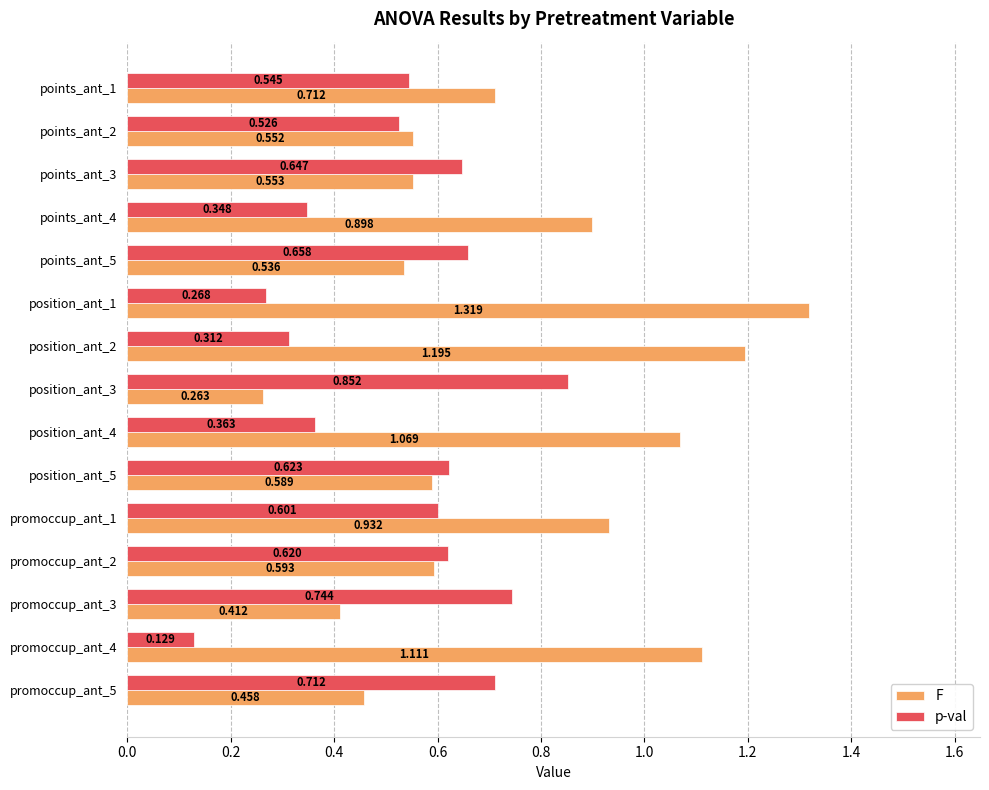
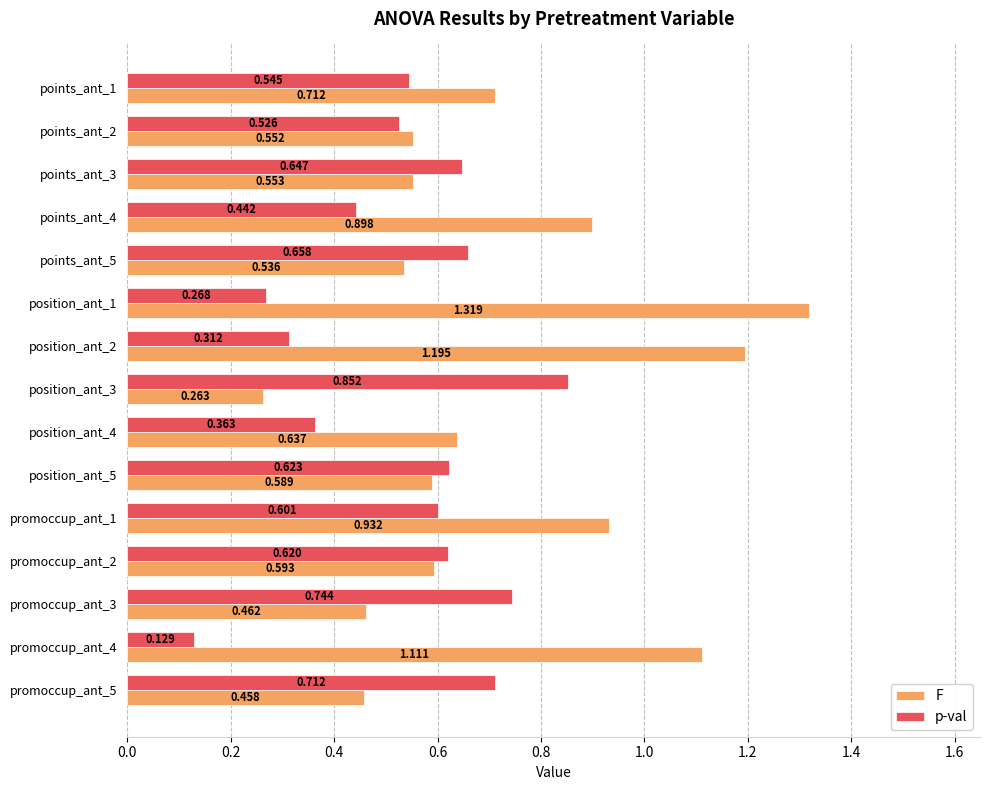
  {
    "F": {
      "points_ant_1": 0.712,
      "points_ant_2": 0.552,
      "points_ant_3": 0.553,
      "points_ant_4": 0.898,
      "points_ant_5": 0.536,
      "position_ant_1": 1.319,
      "position_ant_2": 1.195,
      "position_ant_3": 0.263,
-     "position_ant_4": 1.069,
+     "position_ant_4": 0.637,
      "position_ant_5": 0.589,
      "promoccup_ant_1": 0.932,
      "promoccup_ant_2": 0.593,
-     "promoccup_ant_3": 0.412,
+     "promoccup_ant_3": 0.462,
      "promoccup_ant_4": 1.111,
      "promoccup_ant_5": 0.458
    },
    "p-val": {
      "points_ant_1": 0.545,
      "points_ant_2": 0.526,
      "points_ant_3": 0.647,
-     "points_ant_4": 0.348,
+     "points_ant_4": 0.442,
      "points_ant_5": 0.658,
      "position_ant_1": 0.268,
      "position_ant_2": 0.312,
      "position_ant_3": 0.852,
      "position_ant_4": 0.363,
      "position_ant_5": 0.623,
      "promoccup_ant_1": 0.601,
      "promoccup_ant_2": 0.620,
      "promoccup_ant_3": 0.744,
      "promoccup_ant_4": 0.129,
      "promoccup_ant_5": 0.712
    }
  }
